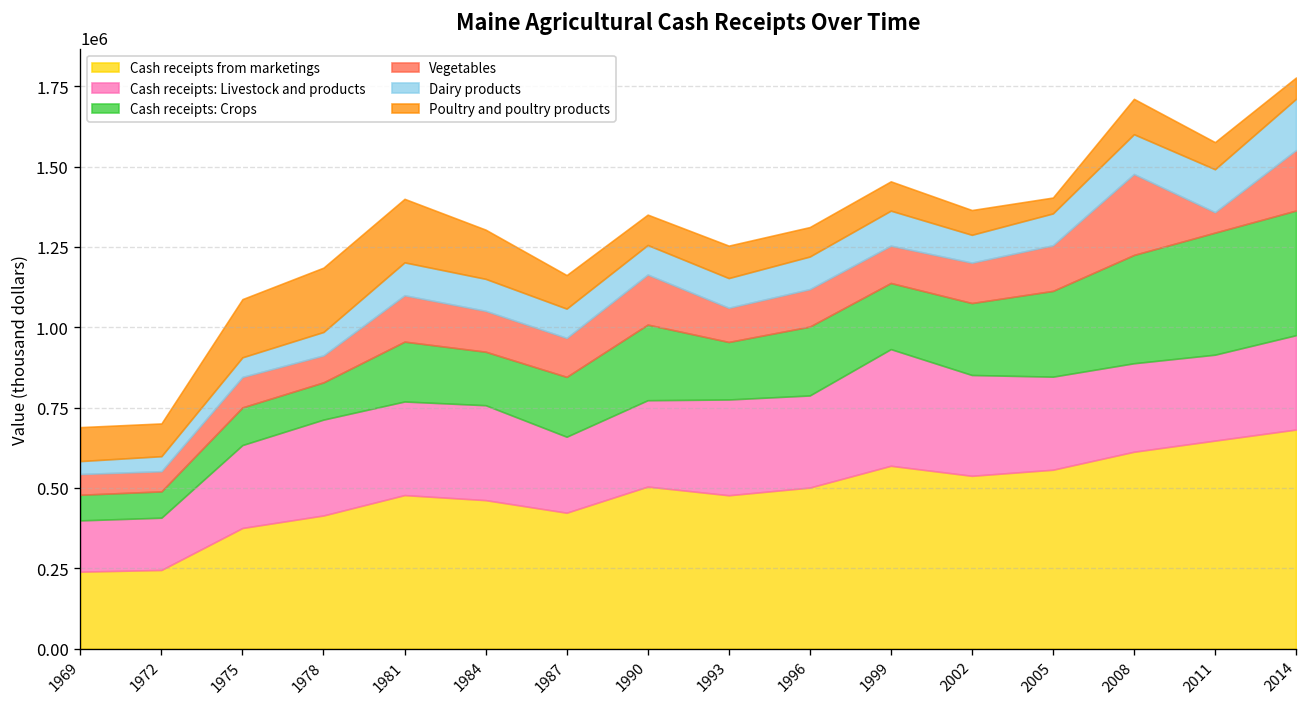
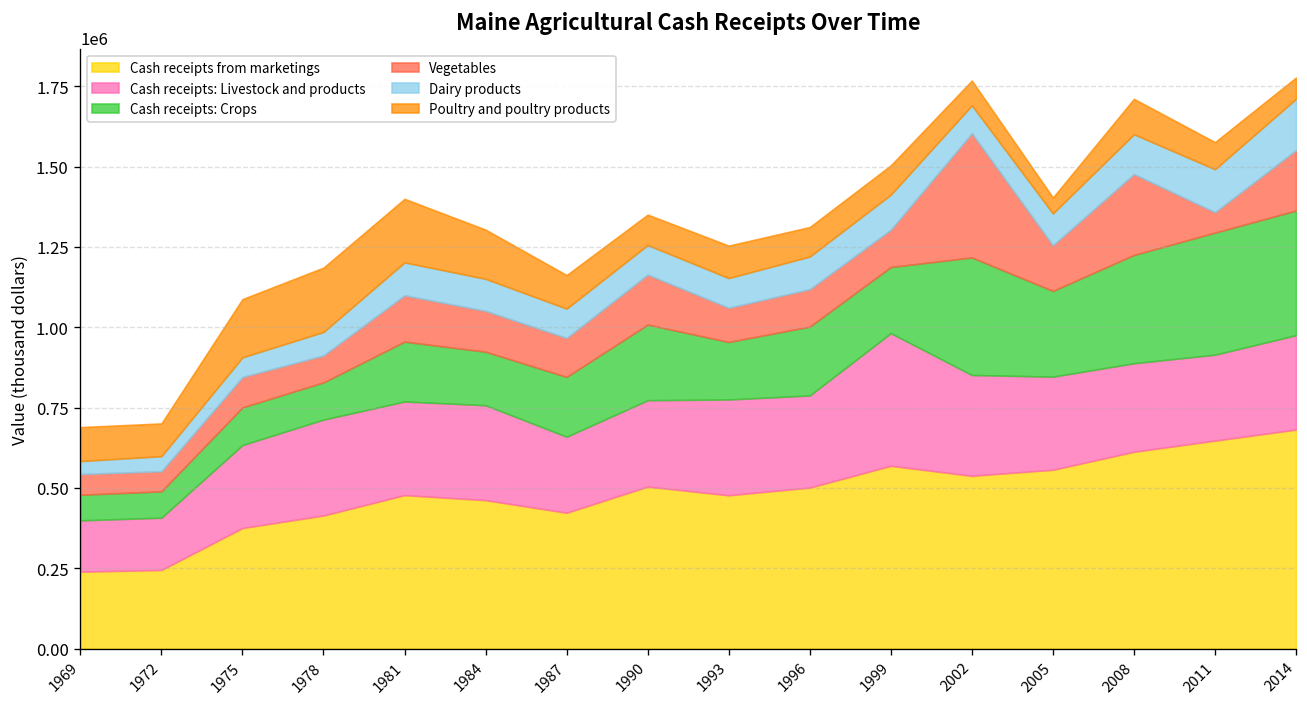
  {
    "Cash receipts from marketings": {
      "1969": 240000,
      "1972": 240000,
      "1975": 380000,
      "1978": 410000,
      "1981": 480000,
      "1984": 460000,
      "1987": 420000,
      "1990": 500000,
      "1993": 480000,
      "1996": 500000,
      "1999": 570000,
      "2002": 540000,
      "2005": 560000,
      "2008": 610000,
      "2011": 650000,
      "2014": 680000
    },
    "Cash receipts: Livestock and products": {
      "1969": 160000,
      "1972": 160000,
      "1975": 260000,
      "1978": 300000,
      "1981": 290000,
      "1984": 300000,
      "1987": 240000,
      "1990": 270000,
      "1993": 300000,
      "1996": 290000,
-     "1999": 360000,
+     "1999": 410000,
      "2002": 310000,
      "2005": 290000,
      "2008": 280000,
      "2011": 270000,
      "2014": 290000
    },
    "Cash receipts: Crops": {
      "1969": 80000,
      "1972": 80000,
      "1975": 120000,
      "1978": 120000,
      "1981": 190000,
      "1984": 170000,
      "1987": 190000,
      "1990": 240000,
      "1993": 180000,
      "1996": 210000,
      "1999": 210000,
-     "2002": 220000,
+     "2002": 370000,
      "2005": 270000,
      "2008": 340000,
      "2011": 380000,
      "2014": 390000
    },
    "Vegetables": {
      "1969": 60000,
      "1972": 60000,
      "1975": 90000,
      "1978": 80000,
      "1981": 140000,
      "1984": 130000,
      "1987": 120000,
      "1990": 160000,
      "1993": 110000,
      "1996": 120000,
      "1999": 120000,
-     "2002": 130000,
+     "2002": 390000,
      "2005": 140000,
      "2008": 250000,
      "2011": 60000,
      "2014": 190000
    },
    "Dairy products": {
      "1969": 40000,
      "1972": 50000,
      "1975": 60000,
      "1978": 70000,
      "1981": 100000,
      "1984": 100000,
      "1987": 90000,
      "1990": 90000,
      "1993": 90000,
      "1996": 100000,
      "1999": 110000,
      "2002": 90000,
      "2005": 100000,
      "2008": 120000,
      "2011": 130000,
      "2014": 160000
    },
    "Poultry and poultry products": {
      "1969": 110000,
      "1972": 100000,
      "1975": 180000,
      "1978": 200000,
      "1981": 200000,
      "1984": 150000,
      "1987": 100000,
      "1990": 90000,
      "1993": 100000,
      "1996": 90000,
      "1999": 90000,
      "2002": 80000,
      "2005": 50000,
      "2008": 110000,
      "2011": 80000,
      "2014": 70000
    }
  }
